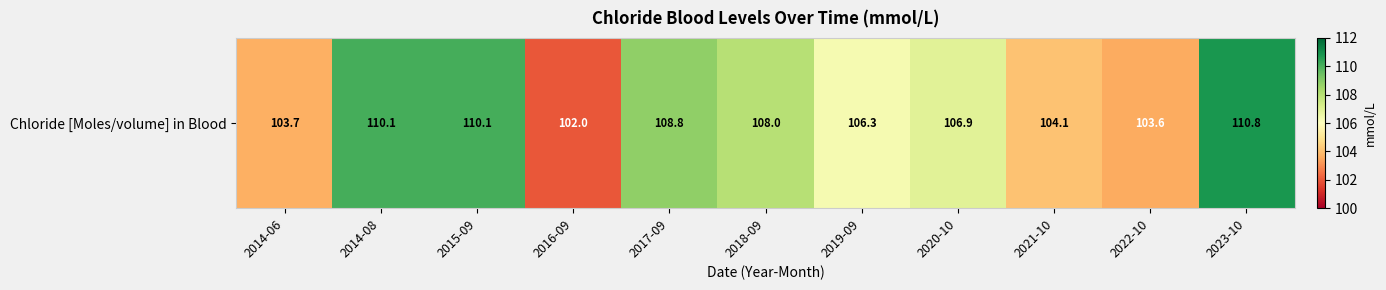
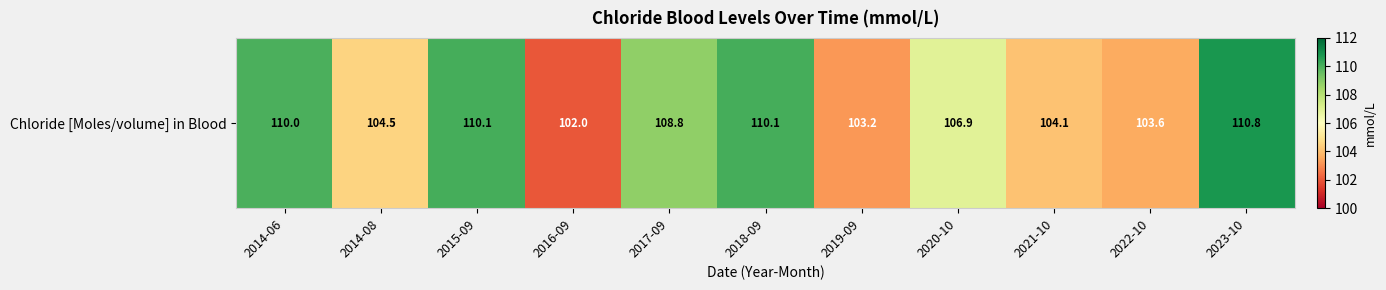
  {
    "Chloride [Moles/volume] in Blood": {
-     "2014-06": 103.7,
-     "2014-08": 110.1,
+     "2014-06": 110.0,
+     "2014-08": 104.5,
      "2015-09": 110.1,
      "2016-09": 102.0,
      "2017-09": 108.8,
-     "2018-09": 108.0,
-     "2019-09": 106.3,
+     "2018-09": 110.1,
+     "2019-09": 103.2,
      "2020-10": 106.9,
      "2021-10": 104.1,
      "2022-10": 103.6,
      "2023-10": 110.8
    }
  }
